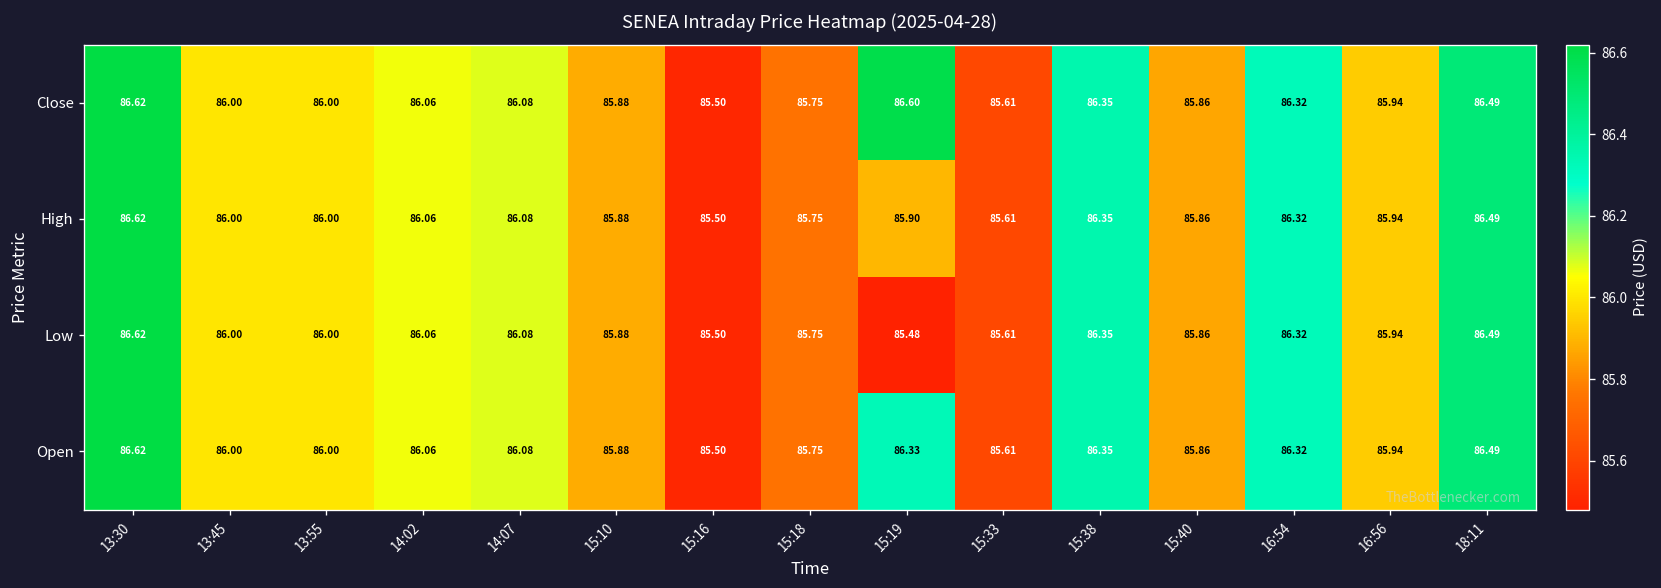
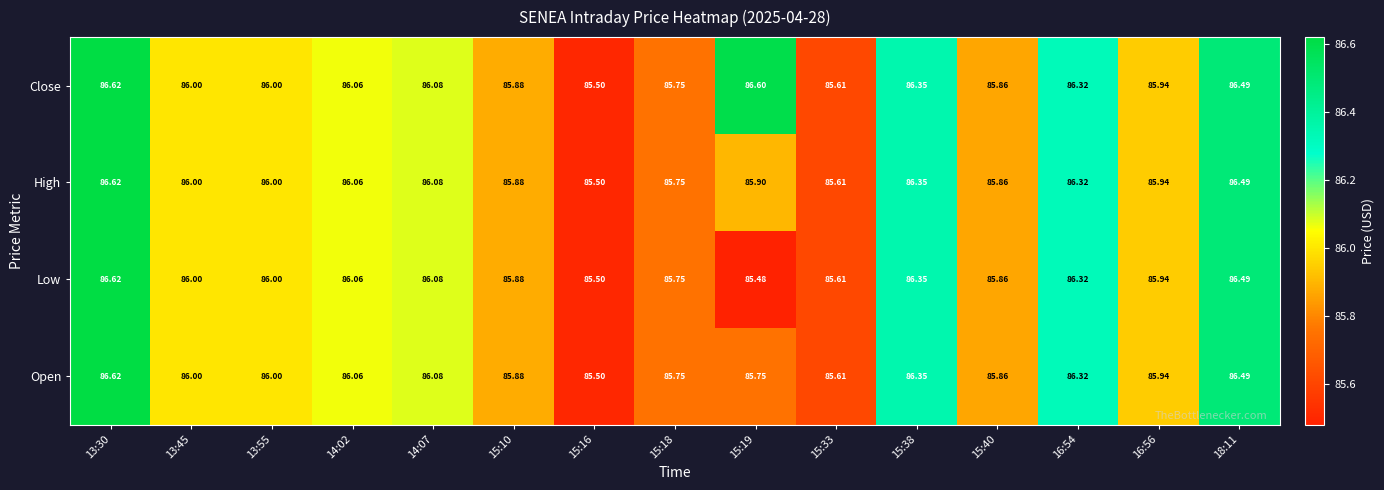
  {
    "Close": {
      "13:30": 86.62,
      "13:45": 86.00,
      "13:55": 86.00,
      "14:02": 86.06,
      "14:07": 86.08,
      "15:10": 85.88,
      "15:16": 85.50,
      "15:18": 85.75,
      "15:19": 86.60,
      "15:33": 85.61,
      "15:38": 86.35,
      "15:40": 85.86,
      "16:54": 86.32,
      "16:56": 85.94,
      "18:11": 86.49
    },
    "High": {
      "13:30": 86.62,
      "13:45": 86.00,
      "13:55": 86.00,
      "14:02": 86.06,
      "14:07": 86.08,
      "15:10": 85.88,
      "15:16": 85.50,
      "15:18": 85.75,
      "15:19": 85.90,
      "15:33": 85.61,
      "15:38": 86.35,
      "15:40": 85.86,
      "16:54": 86.32,
      "16:56": 85.94,
      "18:11": 86.49
    },
    "Low": {
      "13:30": 86.62,
      "13:45": 86.00,
      "13:55": 86.00,
      "14:02": 86.06,
      "14:07": 86.08,
      "15:10": 85.88,
      "15:16": 85.50,
      "15:18": 85.75,
      "15:19": 85.48,
      "15:33": 85.61,
      "15:38": 86.35,
      "15:40": 85.86,
      "16:54": 86.32,
      "16:56": 85.94,
      "18:11": 86.49
    },
    "Open": {
      "13:30": 86.62,
      "13:45": 86.00,
      "13:55": 86.00,
      "14:02": 86.06,
      "14:07": 86.08,
      "15:10": 85.88,
      "15:16": 85.50,
      "15:18": 85.75,
-     "15:19": 86.33,
+     "15:19": 85.75,
      "15:33": 85.61,
      "15:38": 86.35,
      "15:40": 85.86,
      "16:54": 86.32,
      "16:56": 85.94
    }
  }
